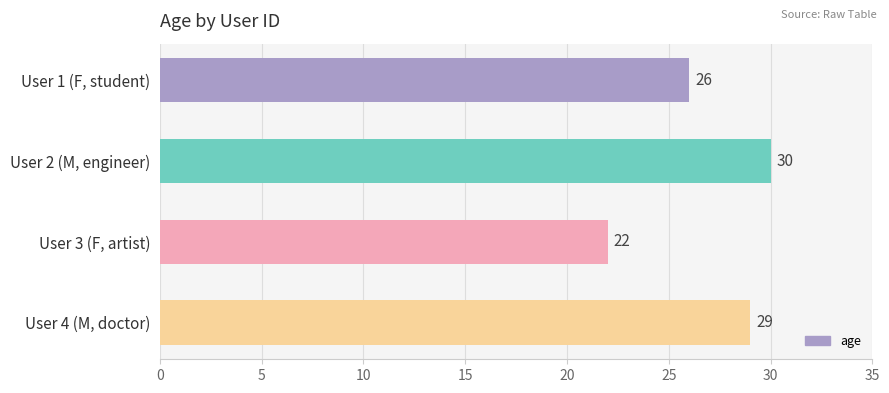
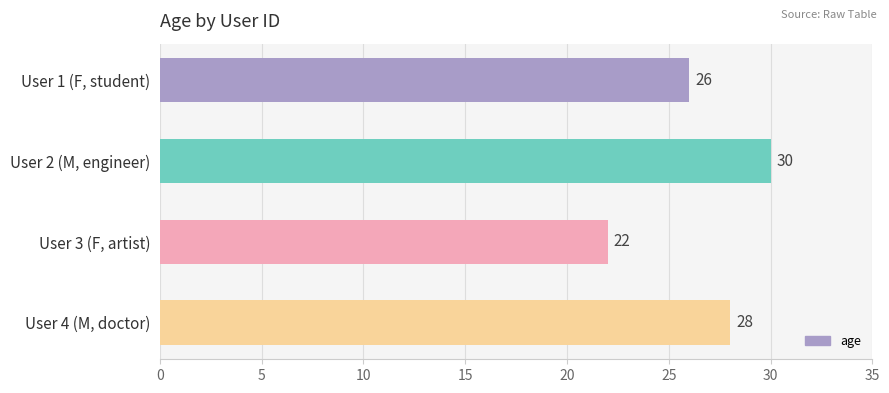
  {
    "User 1 (F, student)": 26,
    "User 2 (M, engineer)": 30,
    "User 3 (F, artist)": 22,
-   "User 4 (M, doctor)": 29
+   "User 4 (M, doctor)": 28
  }
